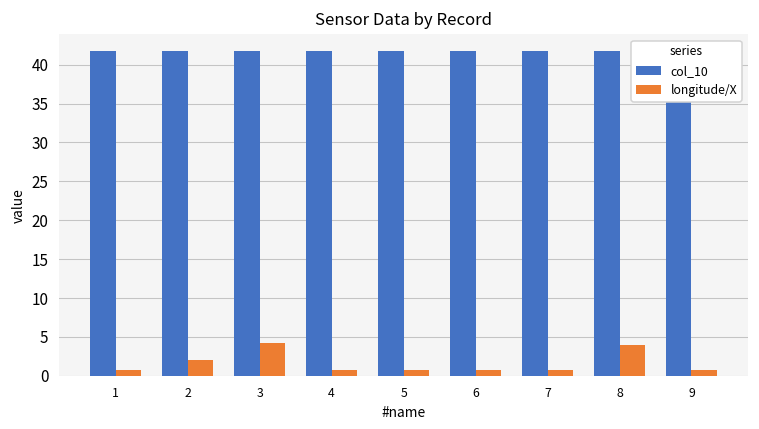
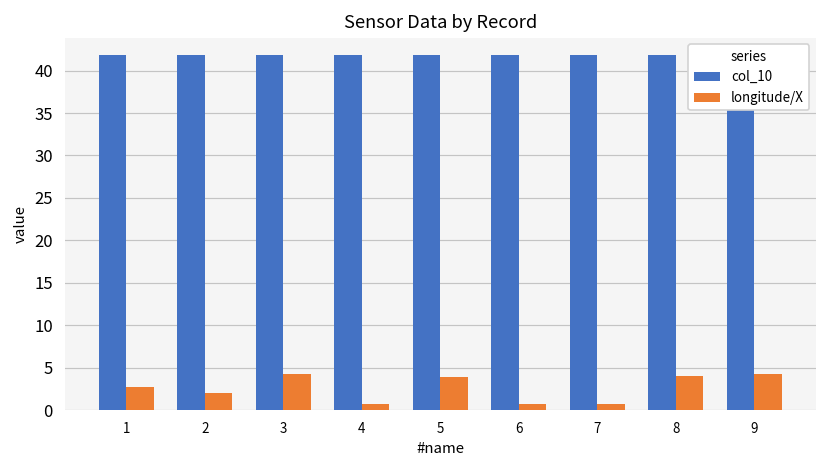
  {
    "col_10": {
      "1": 42,
      "2": 42,
      "3": 42,
      "4": 42,
      "5": 42,
      "6": 42,
      "7": 42,
      "8": 42
    },
    "longitude/X": {
-     "1": 1,
+     "1": 3,
      "2": 2,
      "3": 4,
      "4": 1,
-     "5": 1,
+     "5": 4,
      "6": 1,
      "7": 1,
      "8": 4,
-     "9": 1
+     "9": 4
    }
  }
